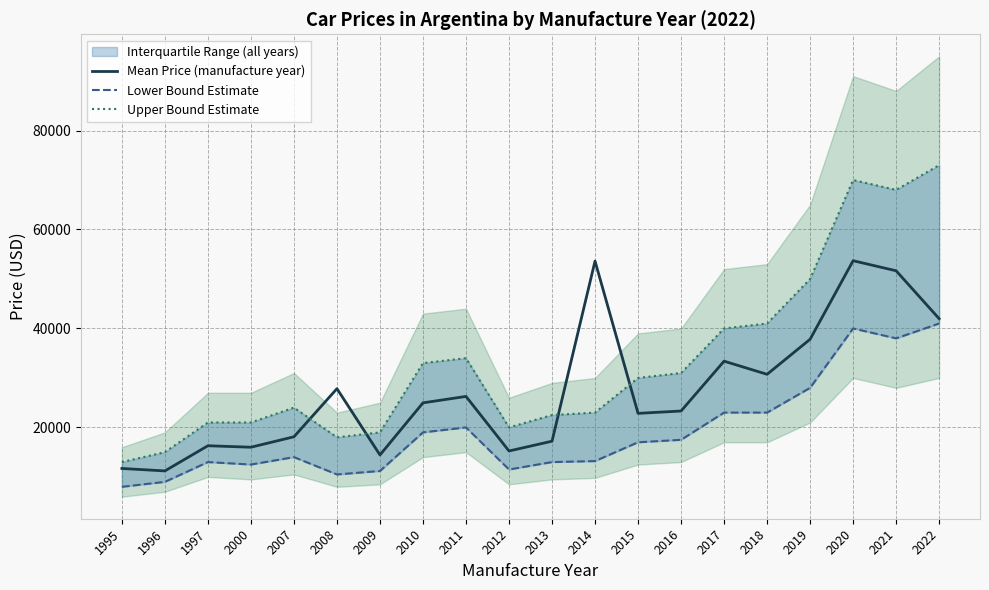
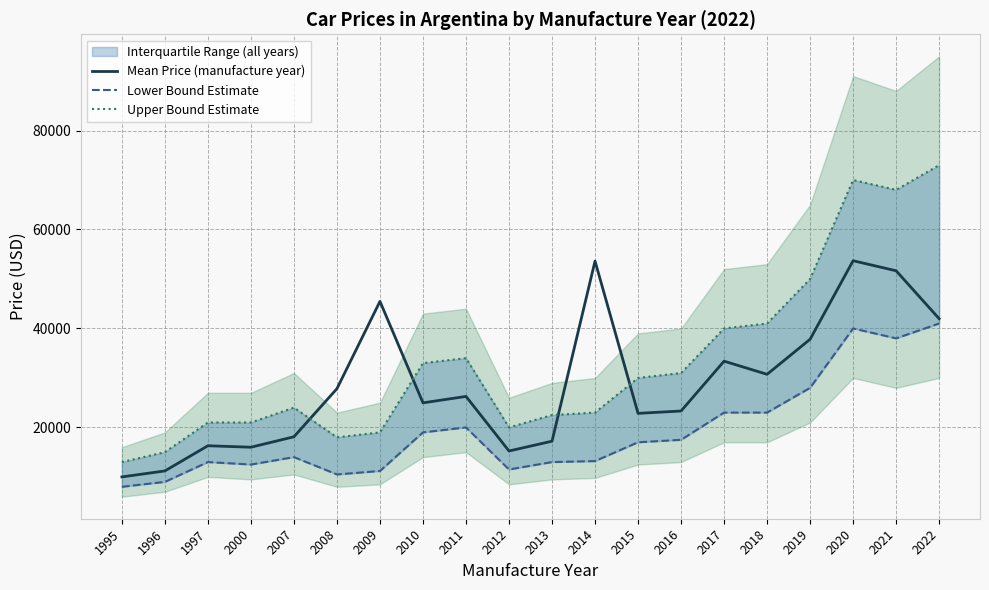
  {
    "Mean Price (manufacture year)": {
-     "1995": 12000,
+     "1995": 10000,
      "1996": 11000,
      "1997": 16000,
      "2000": 16000,
      "2007": 18000,
      "2008": 28000,
-     "2009": 14000,
+     "2009": 45000,
      "2010": 25000,
      "2011": 26000,
      "2012": 15000,
      "2013": 17000,
      "2014": 54000,
      "2015": 23000,
      "2016": 23000,
      "2017": 33000,
      "2018": 31000,
      "2019": 38000,
      "2020": 54000,
      "2021": 52000,
      "2022": 42000
    }
  }
